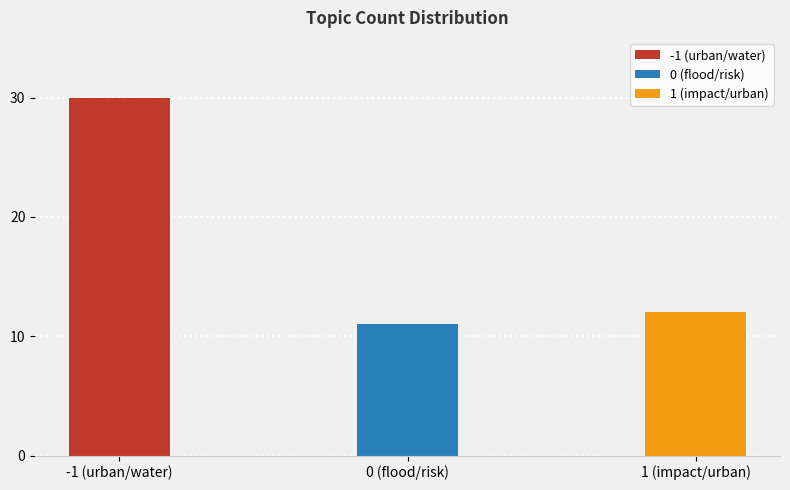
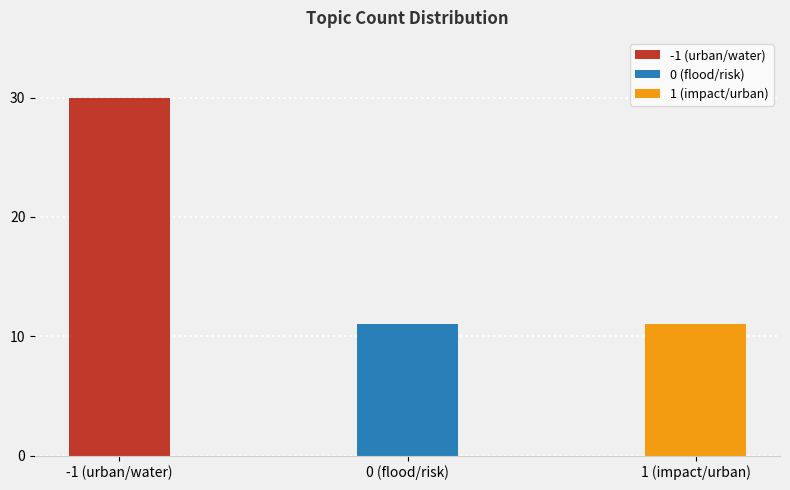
  {
    "-1 (urban/water)": 30,
    "0 (flood/risk)": 11,
-   "1 (impact/urban)": 12
+   "1 (impact/urban)": 11
  }
